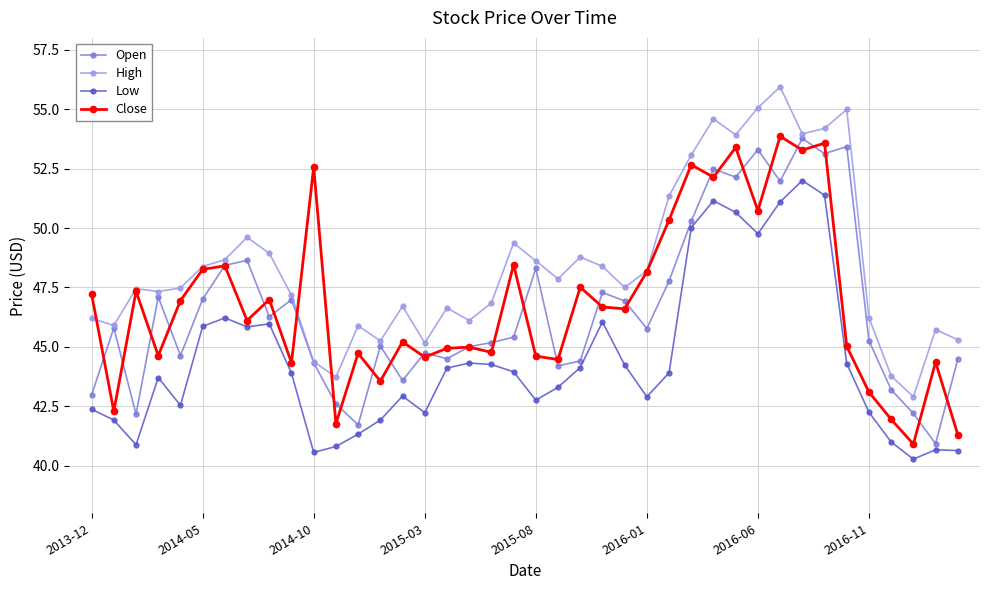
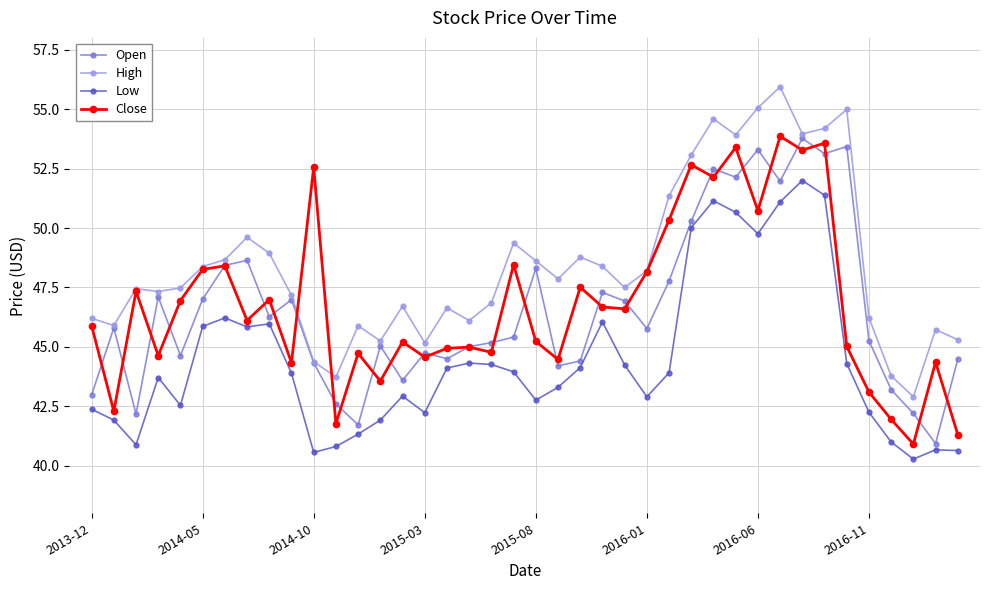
  {
    "Close": {
-     "2013-12": 47.2,
+     "2013-12": 45.9,
      "2014-05": 48.3,
      "2014-10": 52.6,
      "2015-03": 44.6,
-     "2015-08": 44.6,
+     "2015-08": 45.2,
      "2016-06": 50.7,
      "2016-11": 43.1
    }
  }
